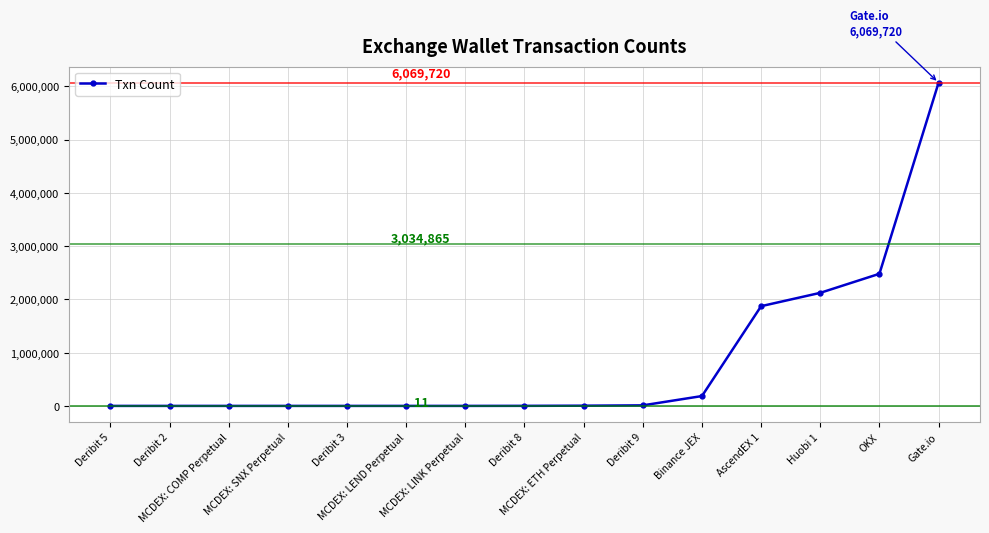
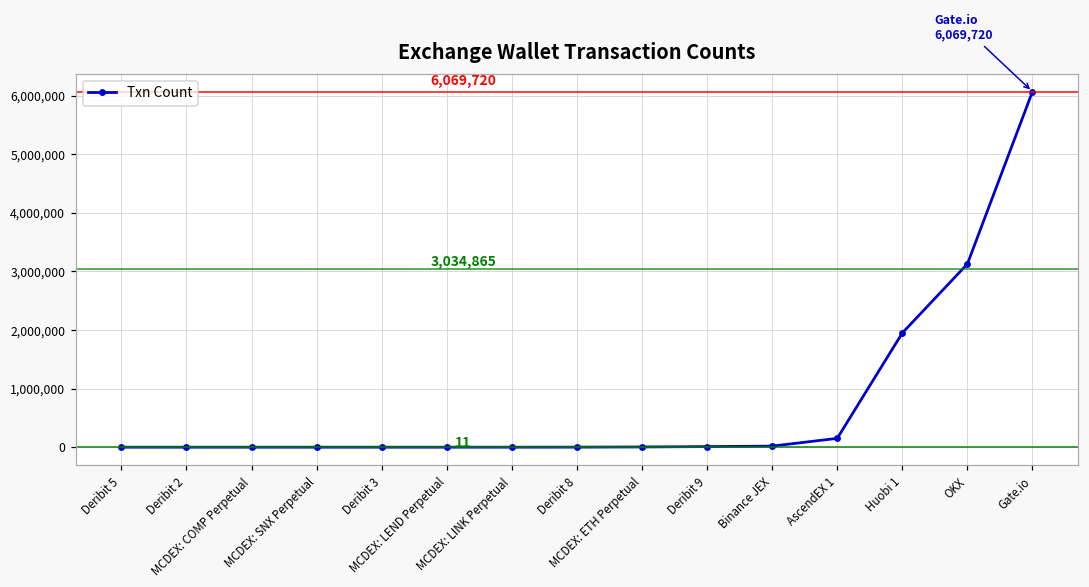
  {
    "Deribit 5": "0",
    "Deribit 2": "0",
    "MCDEX: COMP Perpetual": "0",
    "MCDEX: SNX Perpetual": "0",
    "Deribit 3": "0",
    "MCDEX: LINK Perpetual": "0",
    "Deribit 8": "0",
    "MCDEX: ETH Perpetual": "0",
    "Deribit 9": "0",
-   "Binance JEX": "200,000",
-   "AscendEX 1": "1,900,000",
-   "Huobi 1": "2,100,000",
-   "OKX": "2,500,000"
+   "Binance JEX": "0",
+   "AscendEX 1": "200,000",
+   "Huobi 1": "1,900,000",
+   "OKX": "3,100,000"
  }
